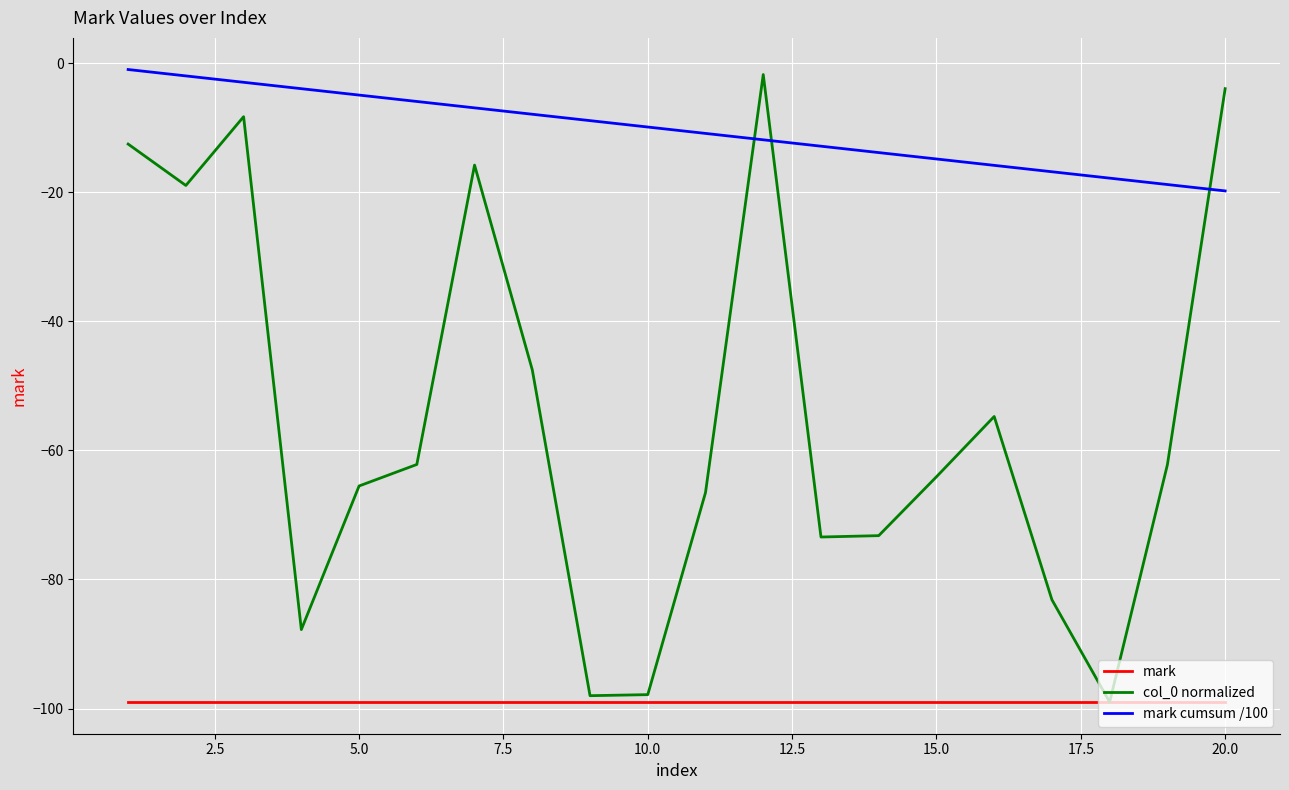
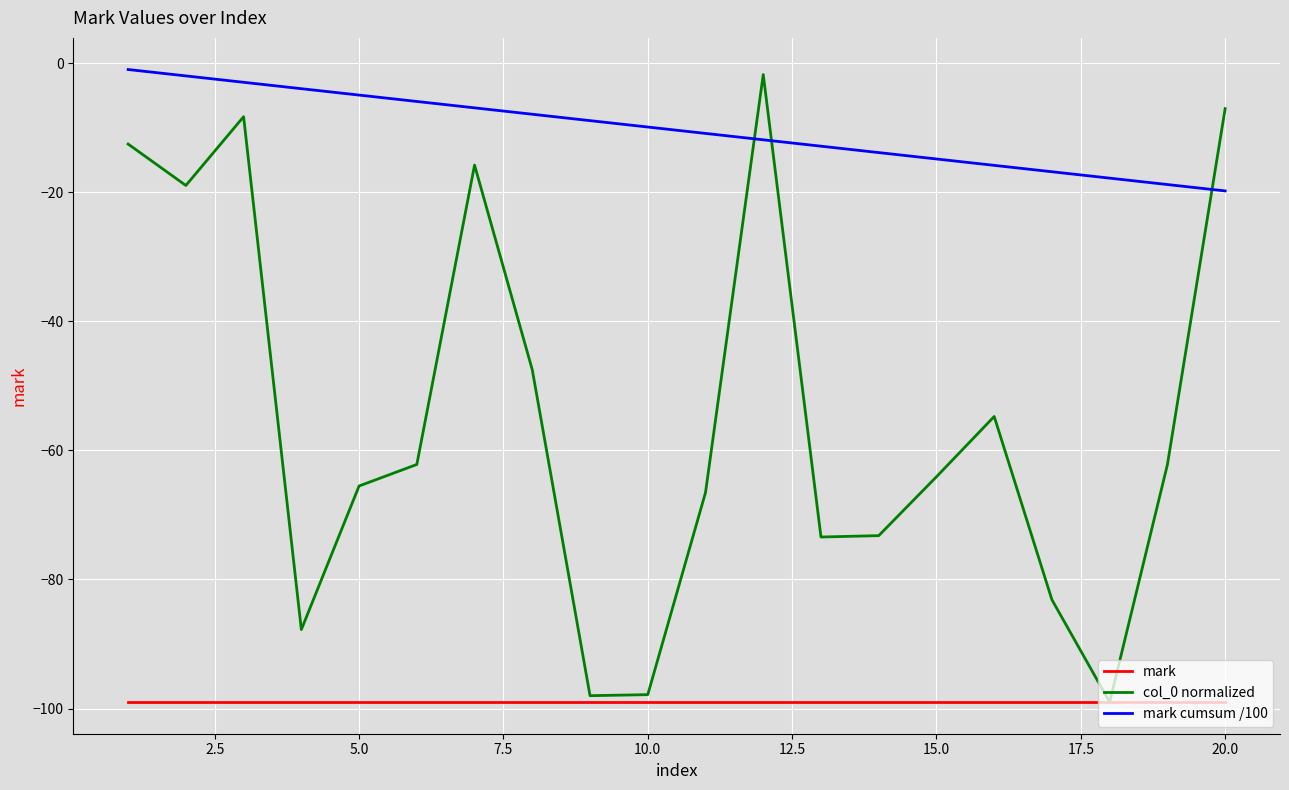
  {
    "mark": {
      "5.0": -99,
      "10.0": -99,
      "15.0": -99
    },
    "col_0 normalized": {
      "5.0": -66,
      "10.0": -98,
      "15.0": -64,
-     "20.0": -4
+     "20.0": -7
    },
    "mark cumsum /100": {
      "5.0": -5,
      "10.0": -10,
      "15.0": -15,
      "20.0": -20
    }
  }
